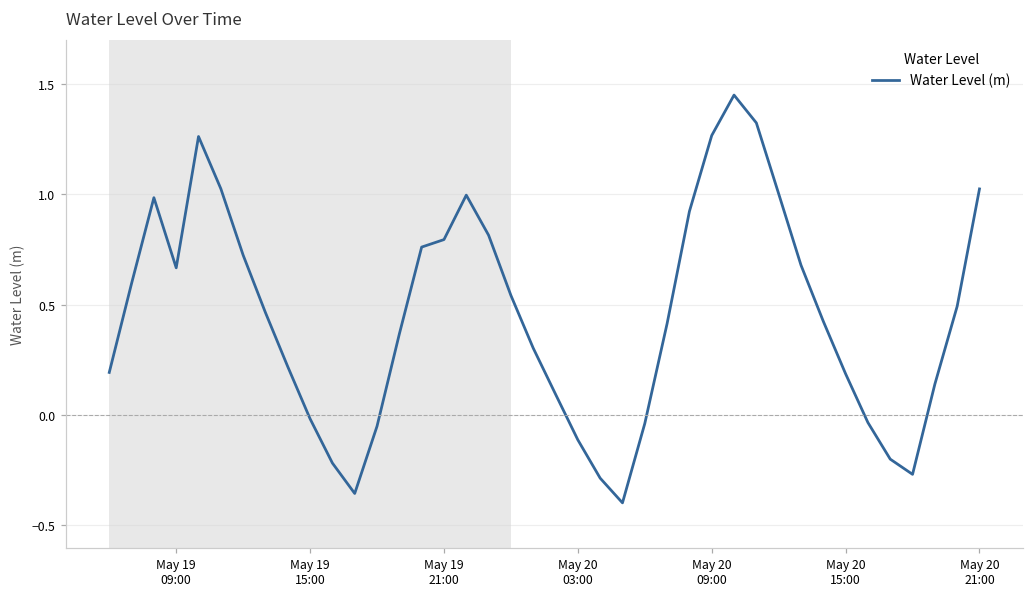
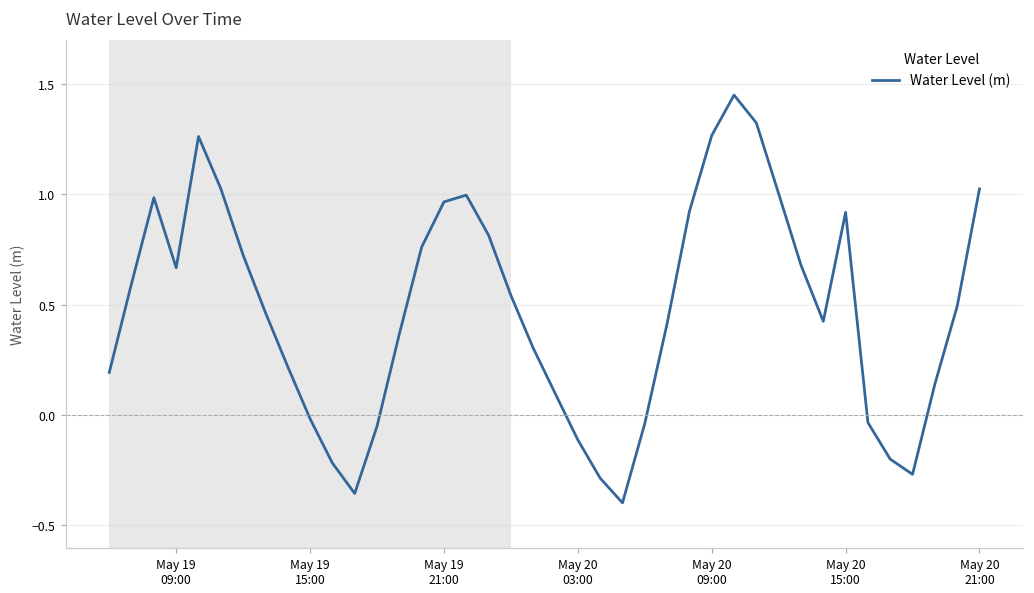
  {
    "May 19 09:00": 0.67,
    "May 19 15:00": -0.02,
-   "May 19 21:00": 0.79,
+   "May 19 21:00": 0.97,
    "May 20 03:00": -0.11,
    "May 20 09:00": 1.27,
-   "May 20 15:00": 0.19,
+   "May 20 15:00": 0.92,
    "May 20 21:00": 1.02
  }
